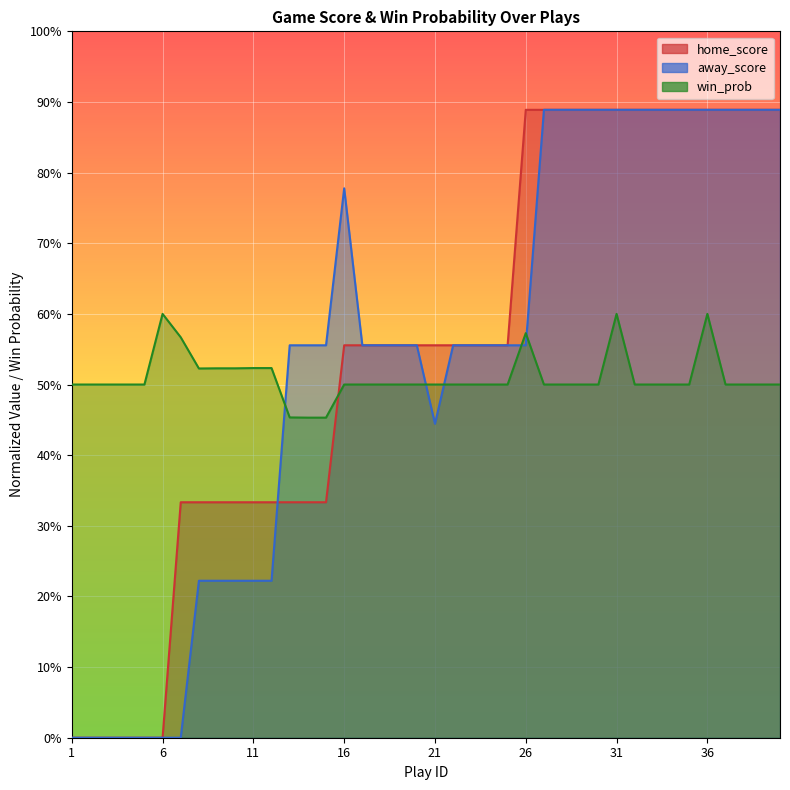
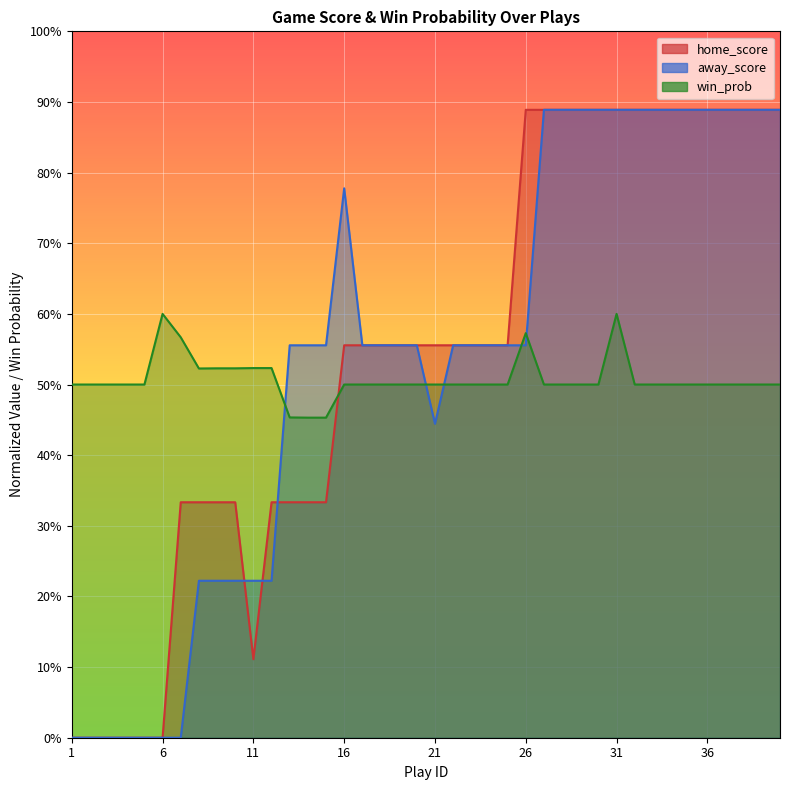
  {
    "home_score": {
-     "11": "33%",
+     "11": "11%",
      "16": "56%",
      "21": "56%",
      "26": "89%"
    },
    "away_score": {
      "11": "22%",
      "16": "78%",
      "21": "44%",
      "26": "56%"
    },
    "win_prob": {
      "1": "50%",
      "6": "60%",
      "11": "52%",
      "16": "50%",
      "21": "50%",
      "26": "57%",
      "31": "60%",
-     "36": "60%"
+     "36": "50%"
    }
  }
